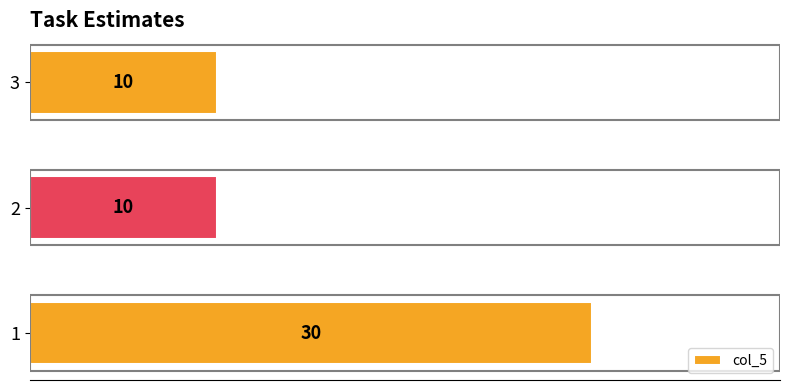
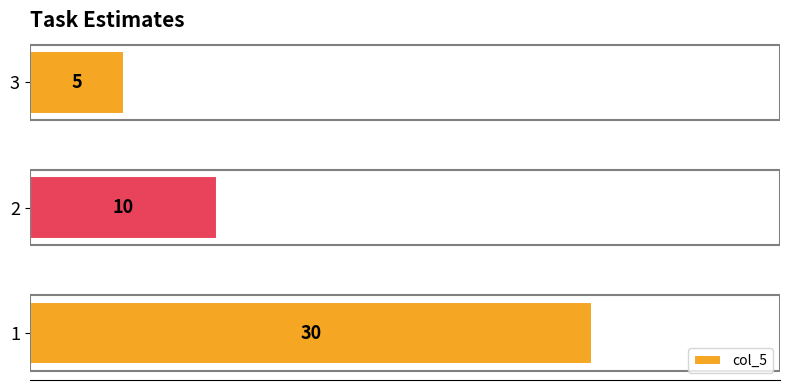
  {
-   "3": 10,
+   "3": 5,
    "2": 10,
    "1": 30
  }
